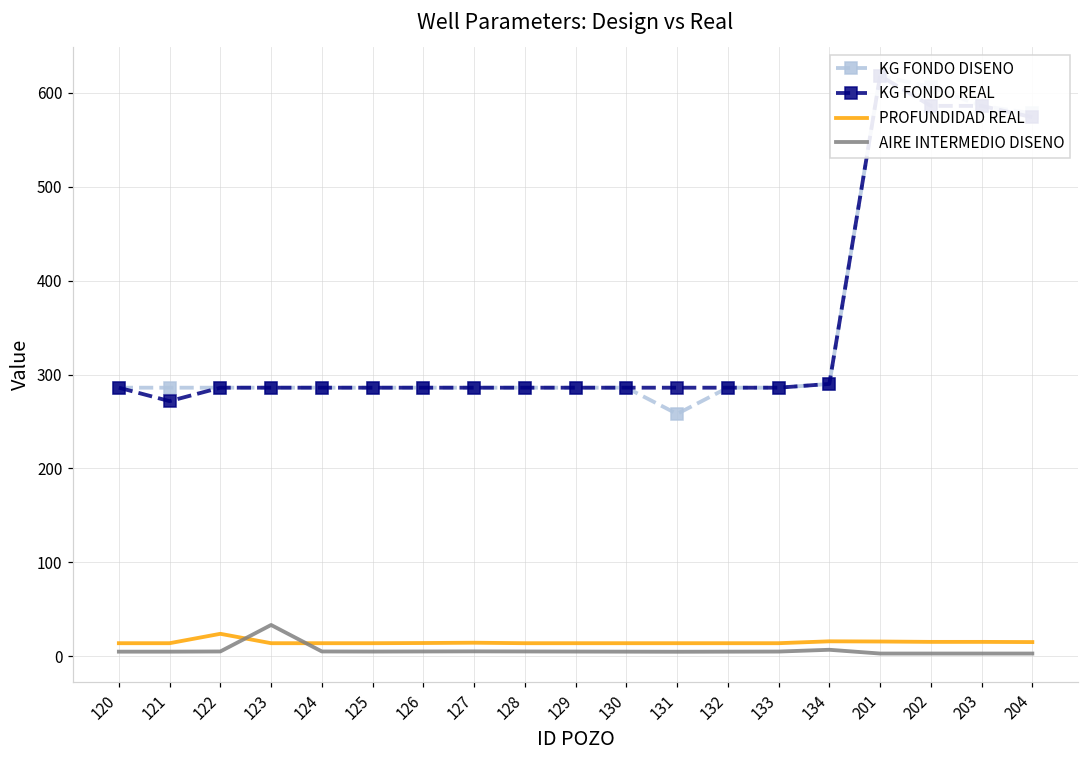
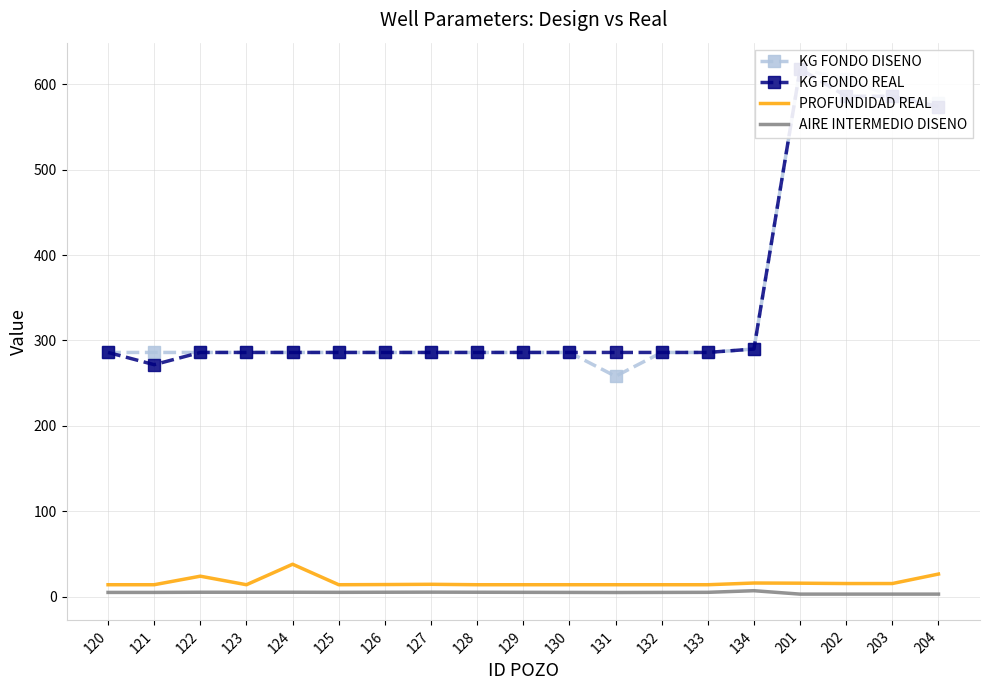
  {
    "KG FONDO DISENO": {
      "121": 290,
      "131": 260
    },
    "KG FONDO REAL": {
      "121": 270,
      "131": 290
    },
    "PROFUNDIDAD REAL": {
      "120": 10,
      "121": 10,
      "122": 20,
      "123": 10,
-     "124": 10,
+     "124": 40,
      "125": 10,
      "126": 10,
      "127": 10,
      "128": 10,
      "129": 10,
      "130": 10,
      "131": 10,
      "132": 10,
      "133": 10,
      "134": 20,
      "201": 20,
      "202": 20,
      "203": 20,
-     "204": 20
+     "204": 30
    },
    "AIRE INTERMEDIO DISENO": {
      "120": 10,
      "121": 10,
      "122": 10,
-     "123": 30,
+     "123": 10,
      "124": 10,
      "125": 10,
      "126": 10,
      "127": 10,
      "128": 10,
      "129": 10,
      "130": 10,
      "131": 0,
      "132": 10,
      "133": 10,
      "134": 10,
      "201": 0,
      "202": 0,
      "203": 0,
      "204": 0
    }
  }
